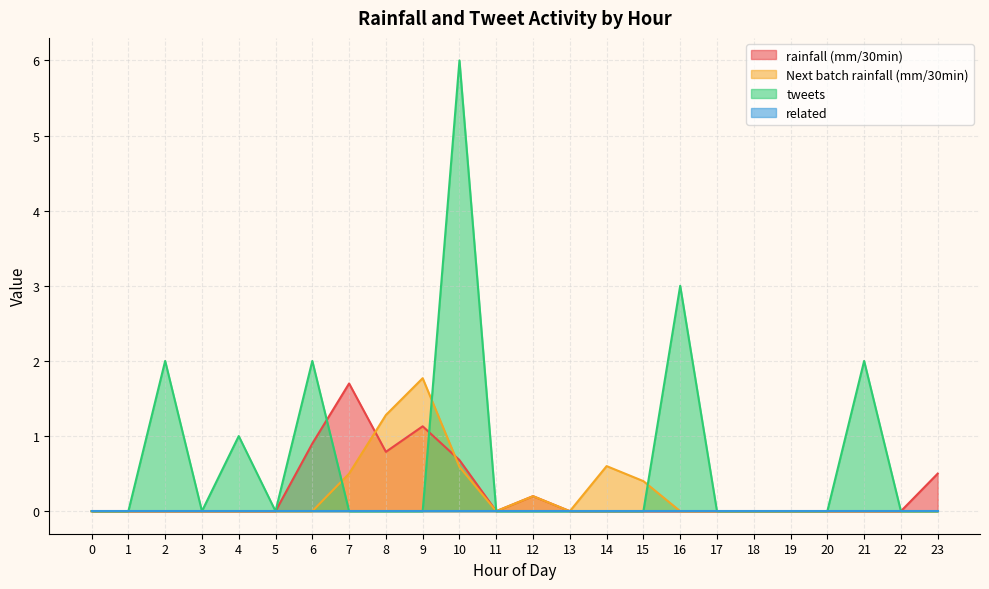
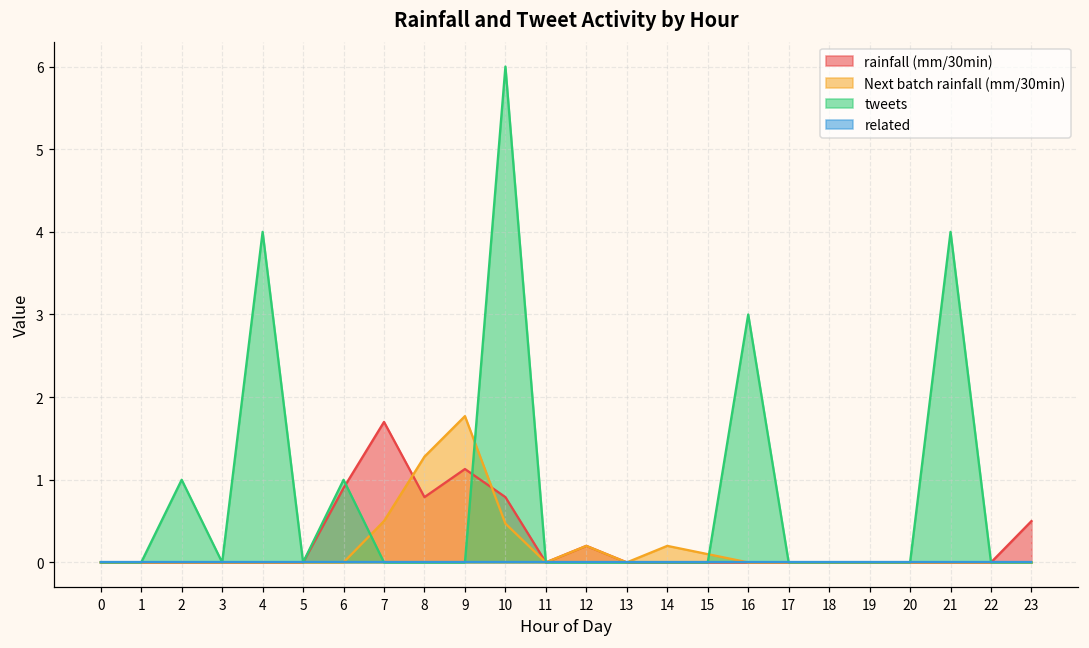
  {
    "rainfall (mm/30min)": {
      "6": 0.9,
      "7": 1.7,
      "8": 0.8,
      "9": 1.1,
-     "10": 0.7,
+     "10": 0.8,
      "23": 0.5
    },
    "Next batch rainfall (mm/30min)": {
      "7": 0.5,
      "8": 1.3,
      "9": 1.8,
-     "10": 0.6,
-     "14": 0.6,
-     "15": 0.4
+     "10": 0.5,
+     "14": 0.2,
+     "15": 0.1
    },
    "tweets": {
-     "2": 2,
-     "4": 1,
-     "6": 2,
+     "2": 1,
+     "4": 4,
+     "6": 1,
      "10": 6,
      "16": 3,
-     "21": 2
+     "21": 4
    },
    "related": {
      "10": 0.0
    }
  }
